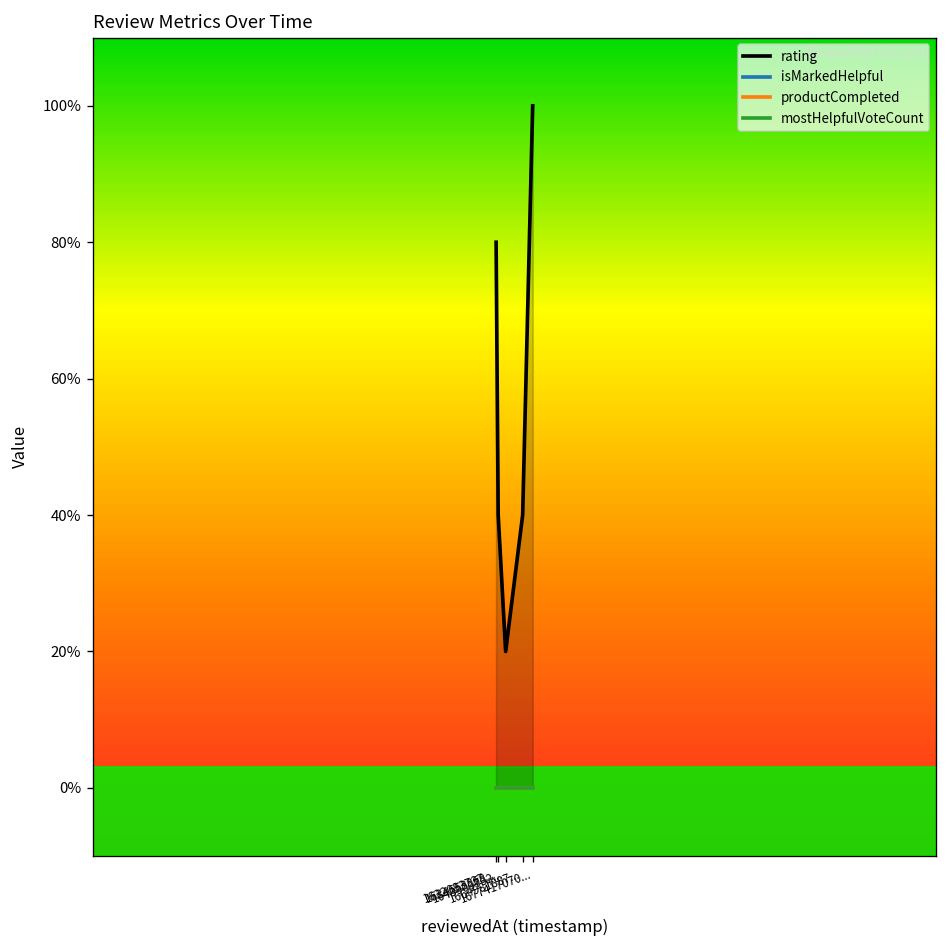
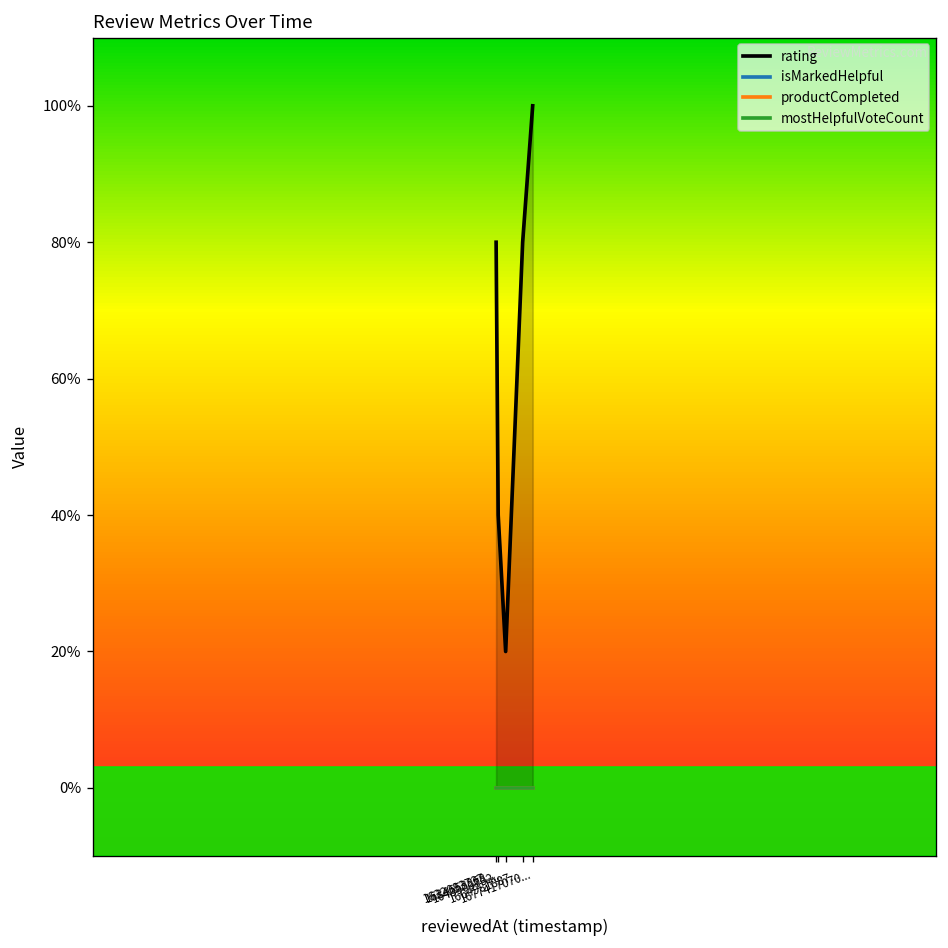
  {
    "rating": {
      "1632083737...": "80%",
      "1634653868...": "40%",
      "1643903732...": "20%",
-     "1664981887...": "40%",
+     "1664981887...": "80%",
      "1677417070...": "100%"
    }
  }
